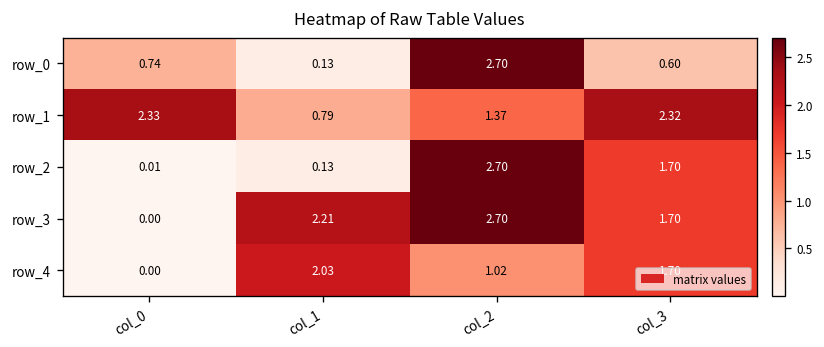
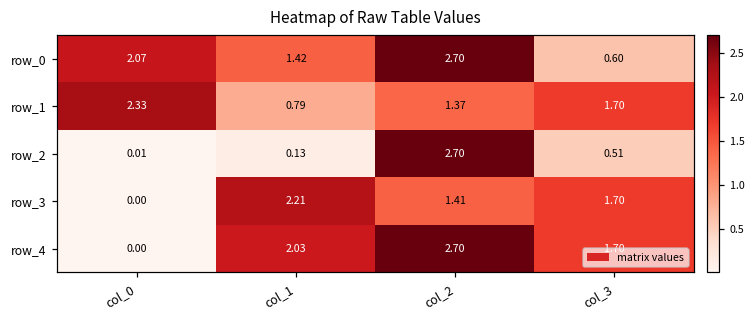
  {
    "row_0": {
-     "col_0": 0.74,
-     "col_1": 0.13,
+     "col_0": 2.07,
+     "col_1": 1.42,
      "col_2": 2.70,
      "col_3": 0.60
    },
    "row_1": {
      "col_0": 2.33,
      "col_1": 0.79,
      "col_2": 1.37,
-     "col_3": 2.32
+     "col_3": 1.70
    },
    "row_2": {
      "col_0": 0.01,
      "col_1": 0.13,
      "col_2": 2.70,
-     "col_3": 1.70
+     "col_3": 0.51
    },
    "row_3": {
      "col_0": 0.00,
      "col_1": 2.21,
-     "col_2": 2.70,
+     "col_2": 1.41,
      "col_3": 1.70
    },
    "row_4": {
      "col_0": 0.00,
      "col_1": 2.03,
-     "col_2": 1.02
+     "col_2": 2.70
    }
  }
